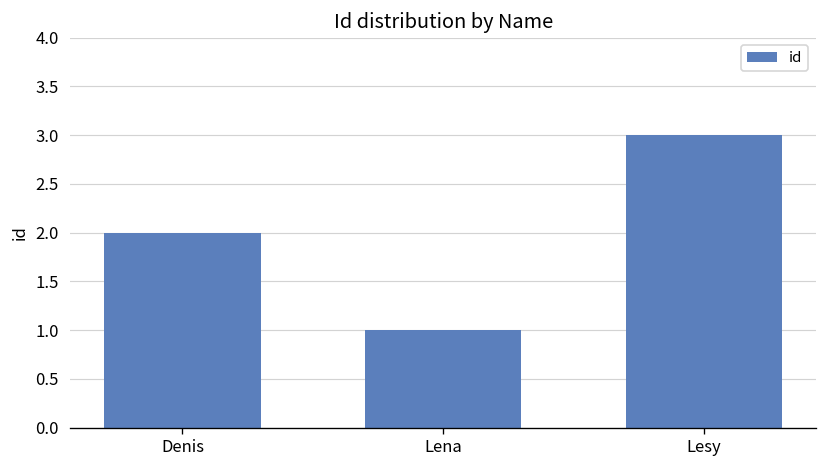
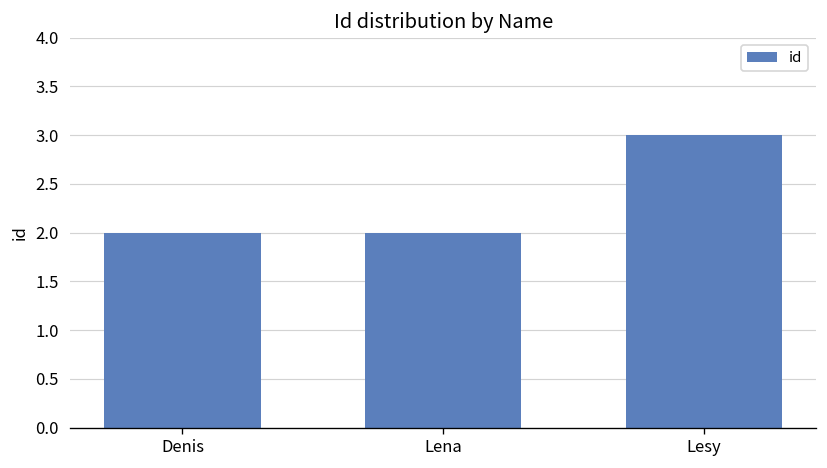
  {
    "Denis": 2,
-   "Lena": 1,
+   "Lena": 2,
    "Lesy": 3
  }
